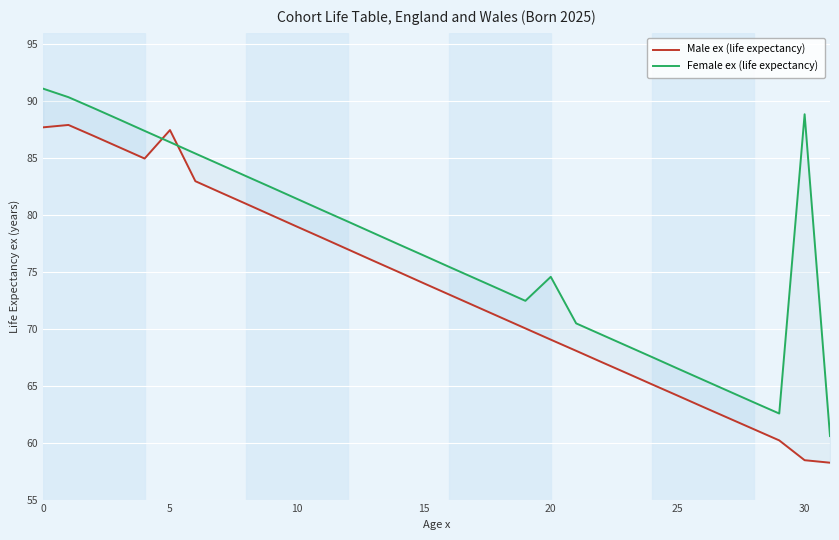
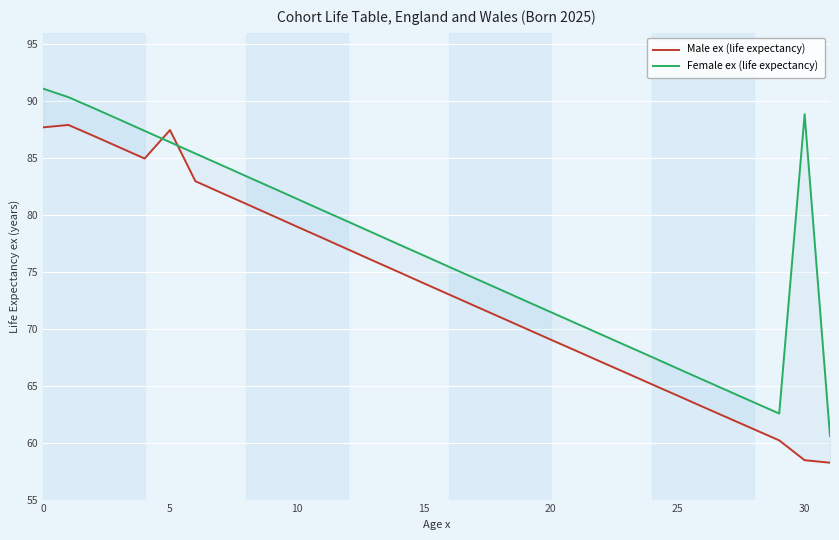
  {
    "Male ex (life expectancy)": {
      "0": 87.7,
      "10": 79.0,
      "15": 74.0,
      "20": 69.1,
      "25": 64.1,
      "30": 58.5
    },
    "Female ex (life expectancy)": {
      "5": 86.4,
-     "20": 74.6
+     "20": 71.5
    }
  }
